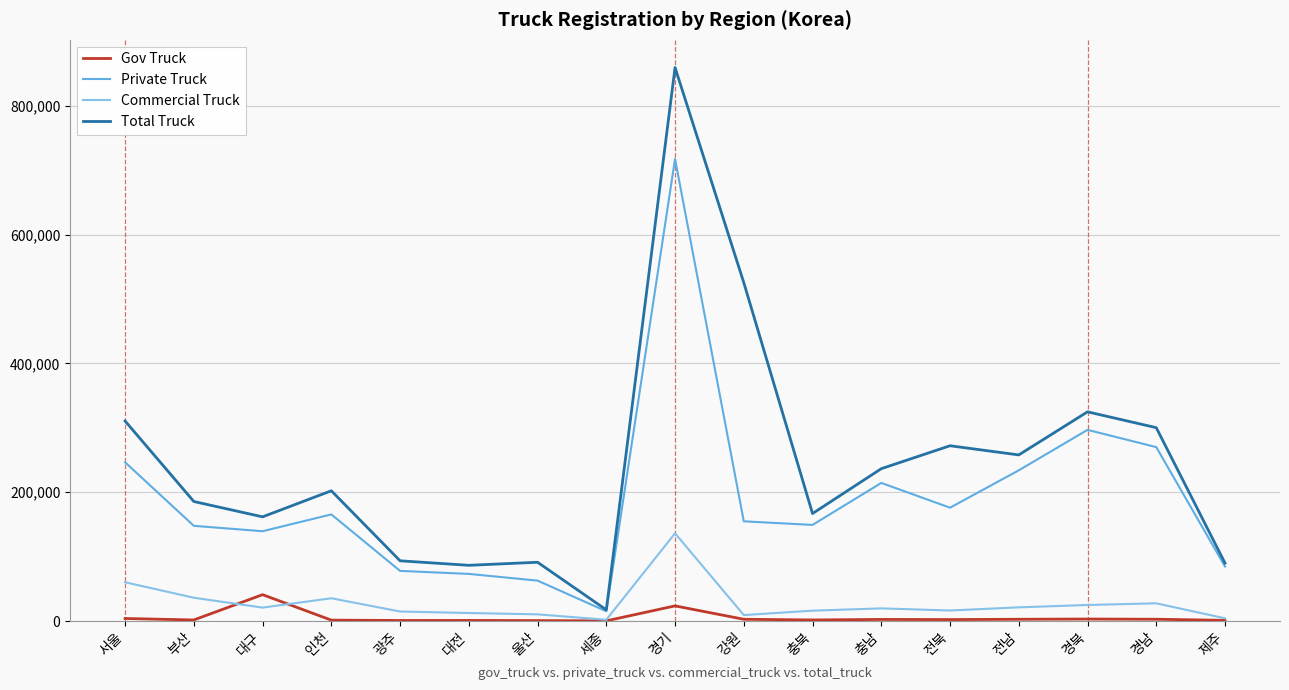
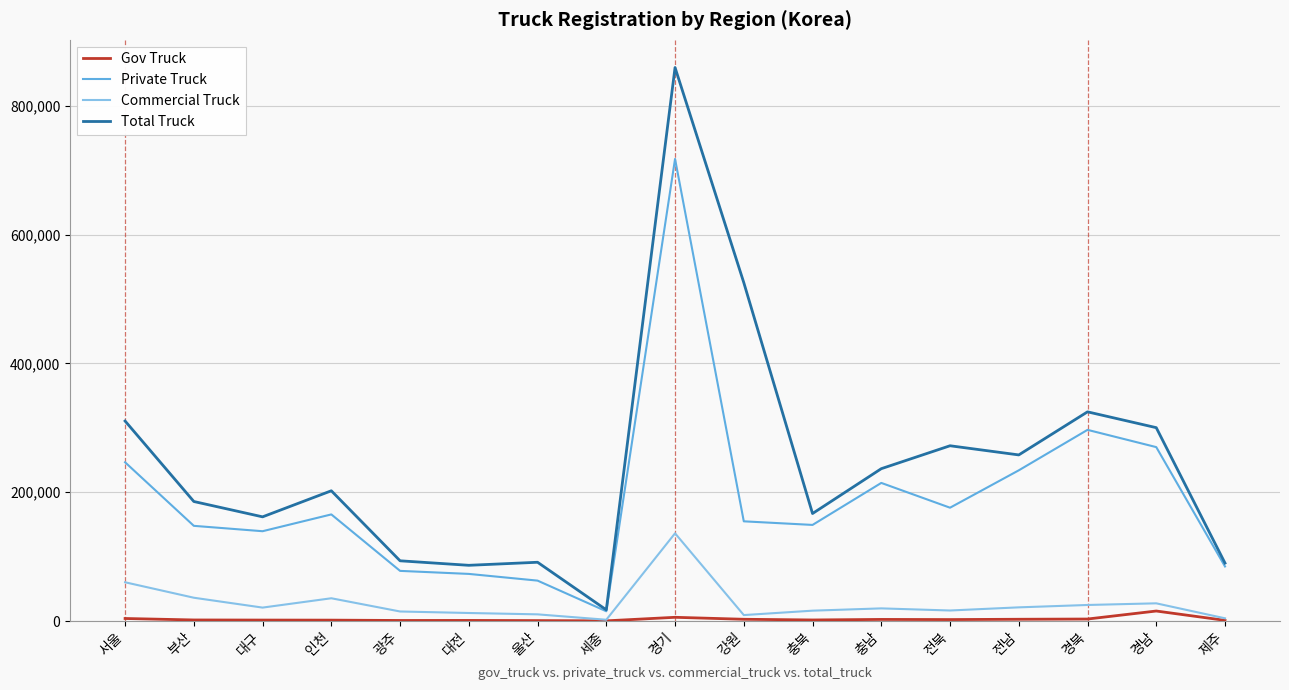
  {
    "Gov Truck": {
      "서울": "0",
      "부산": "0",
-     "대구": "40,000",
+     "대구": "0",
      "인천": "0",
      "광주": "0",
      "대전": "0",
      "울산": "0",
-     "경기": "20,000",
+     "경기": "10,000",
      "강원": "0",
      "충북": "0",
      "충남": "0",
      "전북": "0",
      "전남": "0",
      "경북": "0",
-     "경남": "0"
+     "경남": "20,000"
    },
    "Total Truck": {
      "서울": "310,000",
      "부산": "190,000",
      "대구": "160,000",
      "인천": "200,000",
      "광주": "90,000",
      "대전": "90,000",
      "울산": "90,000",
      "경기": "860,000",
      "강원": "530,000",
      "충북": "170,000",
      "충남": "240,000",
      "전북": "270,000",
      "전남": "260,000",
      "경북": "320,000",
      "경남": "300,000",
      "제주": "90,000"
    }
  }
